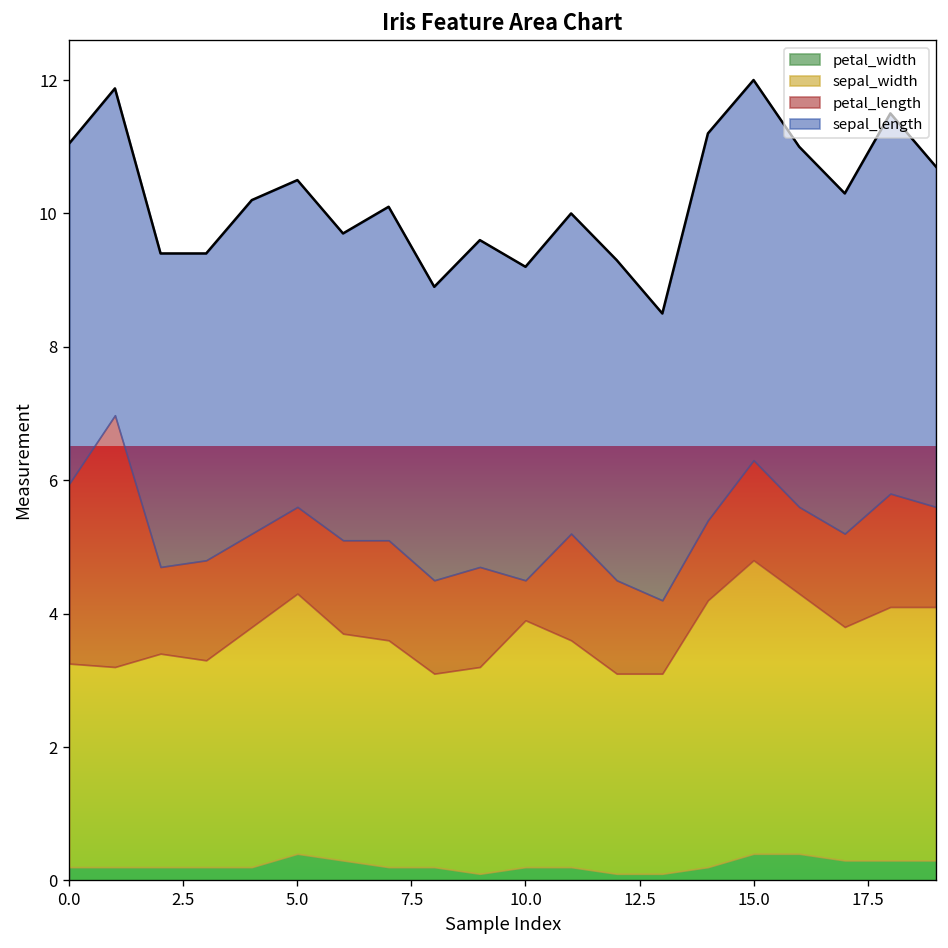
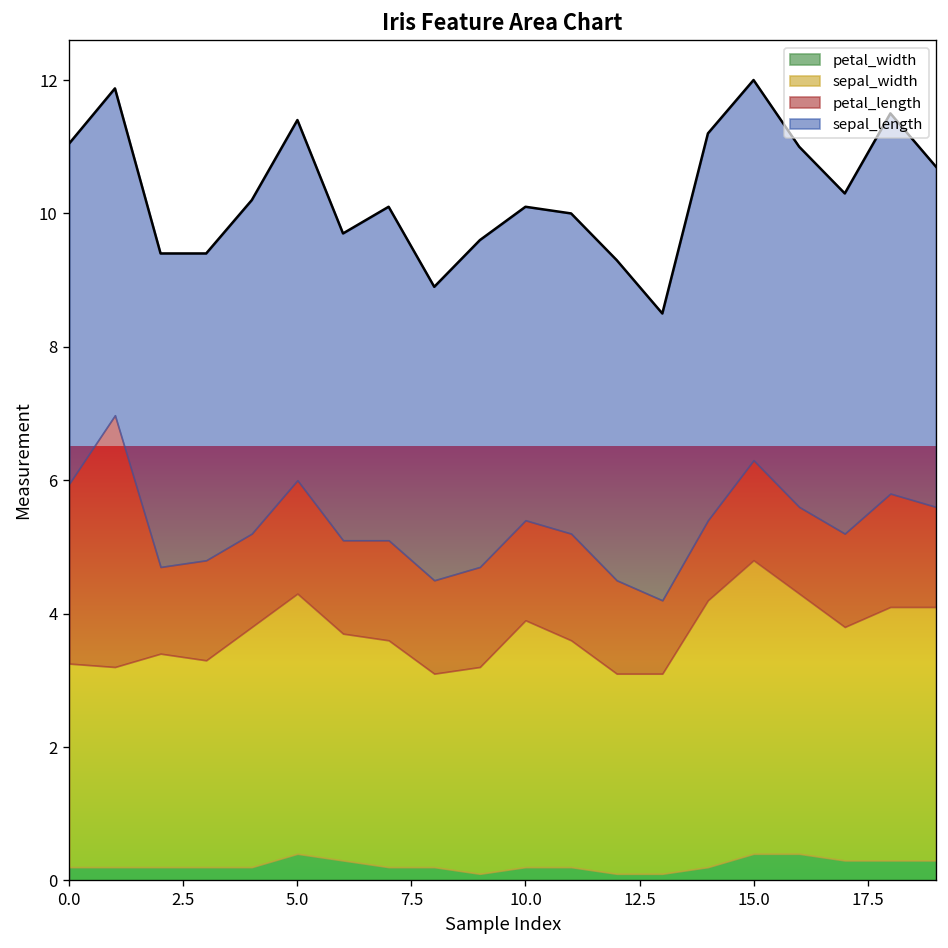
  {
    "petal_width": {
      "0.0": 0.2,
      "5.0": 0.4,
      "10.0": 0.2,
      "15.0": 0.4
    },
    "sepal_width": {
      "0.0": 3.1,
      "5.0": 3.9,
      "10.0": 3.7,
      "15.0": 4.4
    },
    "petal_length": {
      "0.0": 2.7,
-     "5.0": 1.3,
-     "10.0": 0.6,
+     "5.0": 1.7,
+     "10.0": 1.5,
      "15.0": 1.5
    },
    "sepal_length": {
      "0.0": 5.1,
-     "5.0": 4.9,
+     "5.0": 5.4,
      "10.0": 4.7,
      "15.0": 5.7
    }
  }
